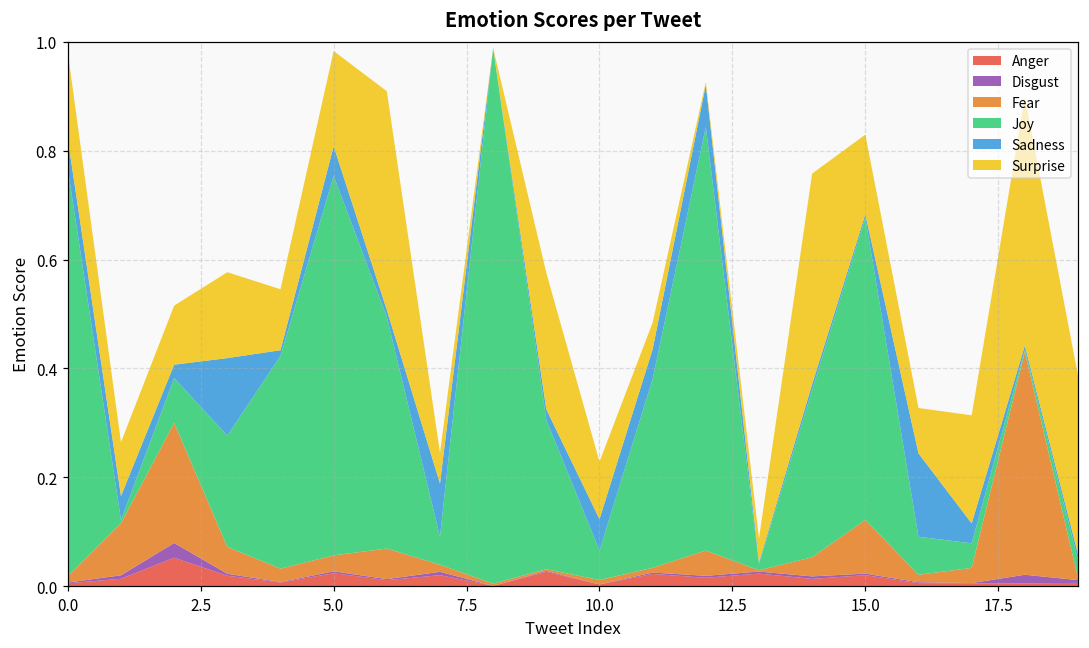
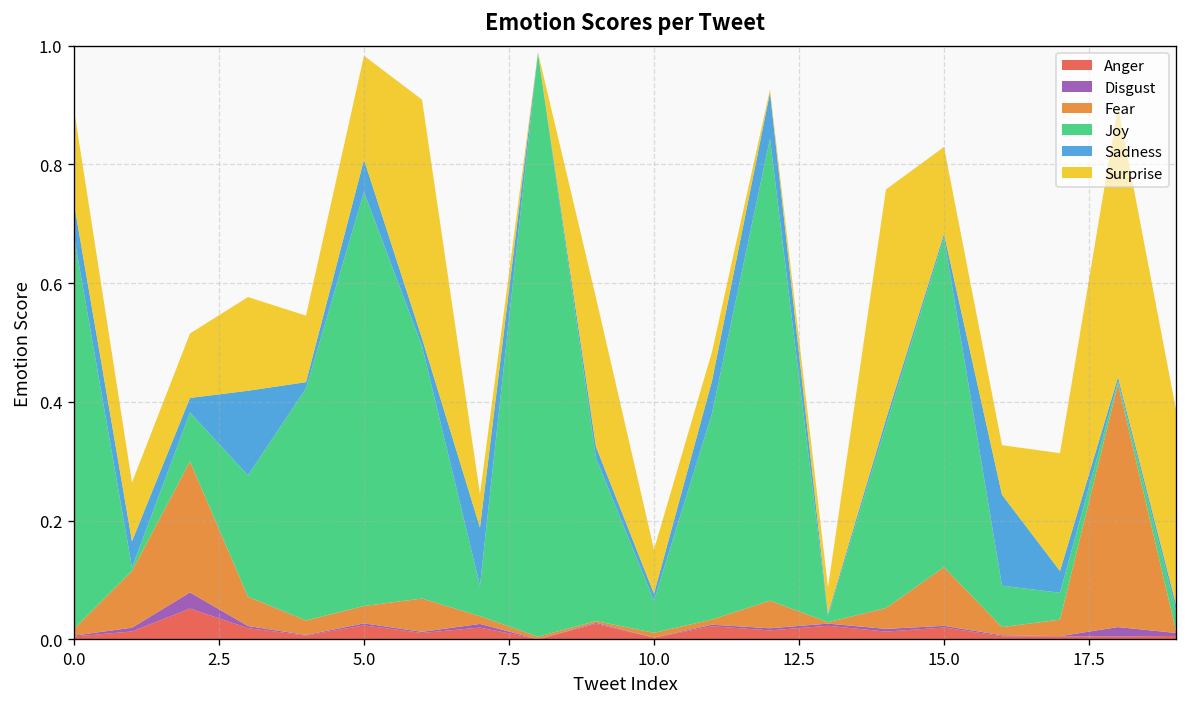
  {
    "Joy": {
-     "0.0": 0.75,
+     "0.0": 0.66,
      "5.0": 0.70,
      "10.0": 0.05,
      "15.0": 0.56
    },
    "Sadness": {
      "0.0": 0.06,
      "5.0": 0.05,
-     "10.0": 0.06,
+     "10.0": 0.01,
      "15.0": 0.01
    },
    "Surprise": {
      "0.0": 0.16,
      "5.0": 0.17,
-     "10.0": 0.11,
+     "10.0": 0.07,
      "15.0": 0.15
    }
  }
